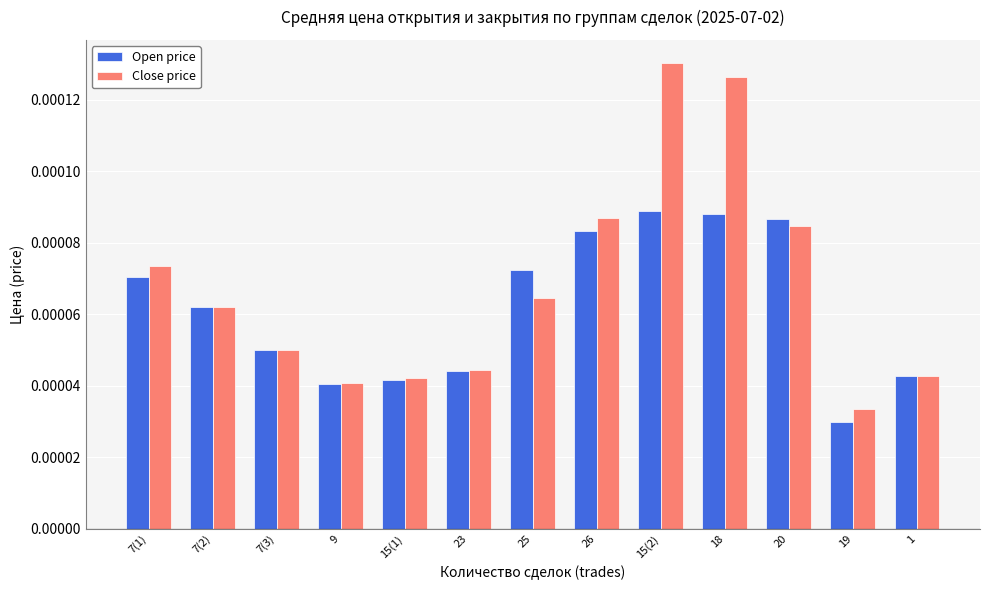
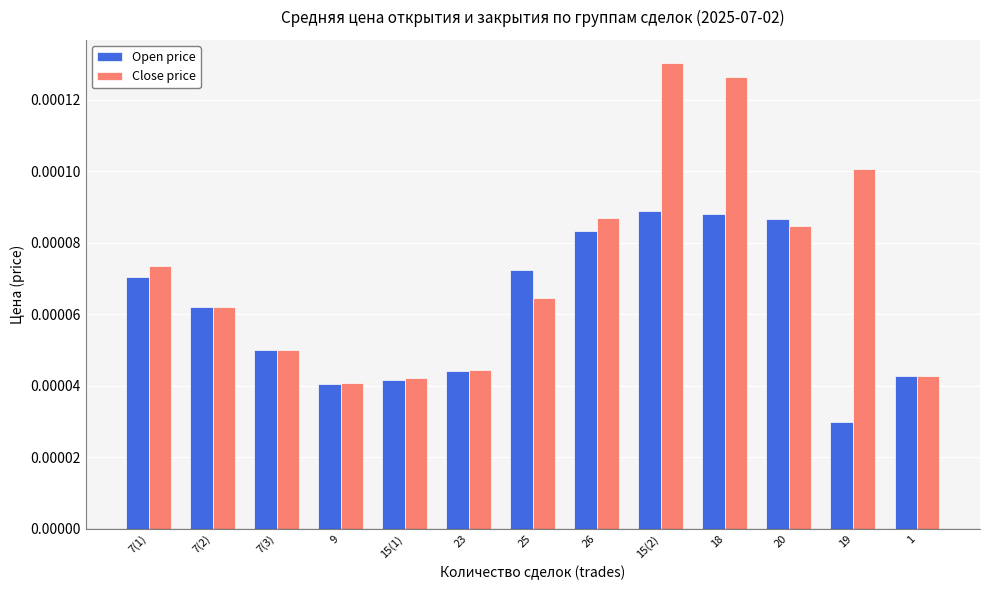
  {
    "Open price": {
      "7(1)": 0.000070,
      "7(2)": 0.000062,
      "7(3)": 0.000050,
      "9": 0.000040,
      "15(1)": 0.000042,
      "23": 0.000044,
      "25": 0.000072,
      "26": 0.000083,
      "15(2)": 0.000089,
      "18": 0.000088,
      "20": 0.000087,
      "19": 0.000030,
      "1": 0.000043
    },
    "Close price": {
      "7(1)": 0.000073,
      "7(2)": 0.000062,
      "7(3)": 0.000050,
      "9": 0.000041,
      "15(1)": 0.000042,
      "23": 0.000044,
      "25": 0.000064,
      "26": 0.000087,
      "15(2)": 0.000130,
      "18": 0.000126,
      "20": 0.000085,
-     "19": 0.000034,
+     "19": 0.000101,
      "1": 0.000043
    }
  }
